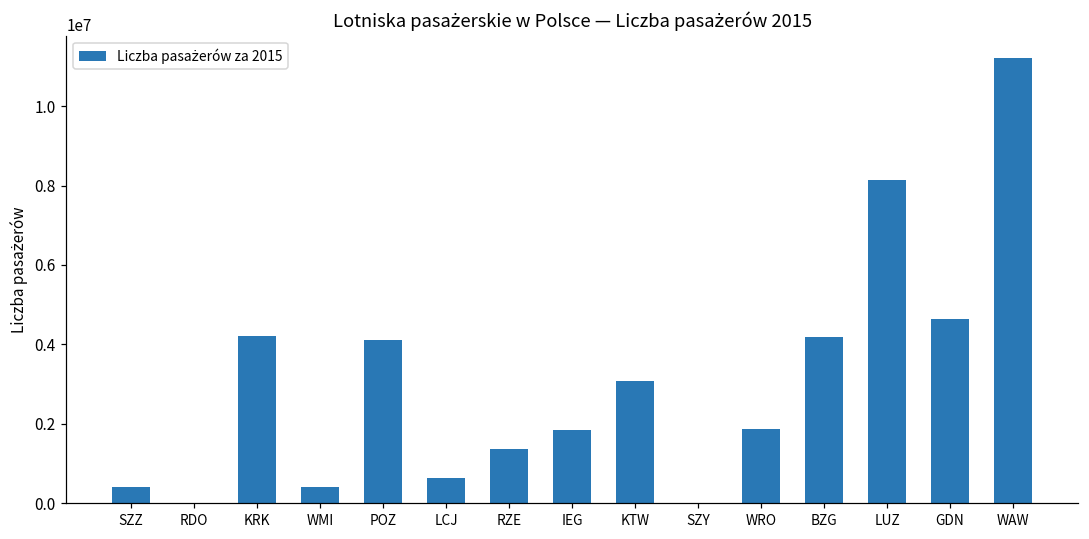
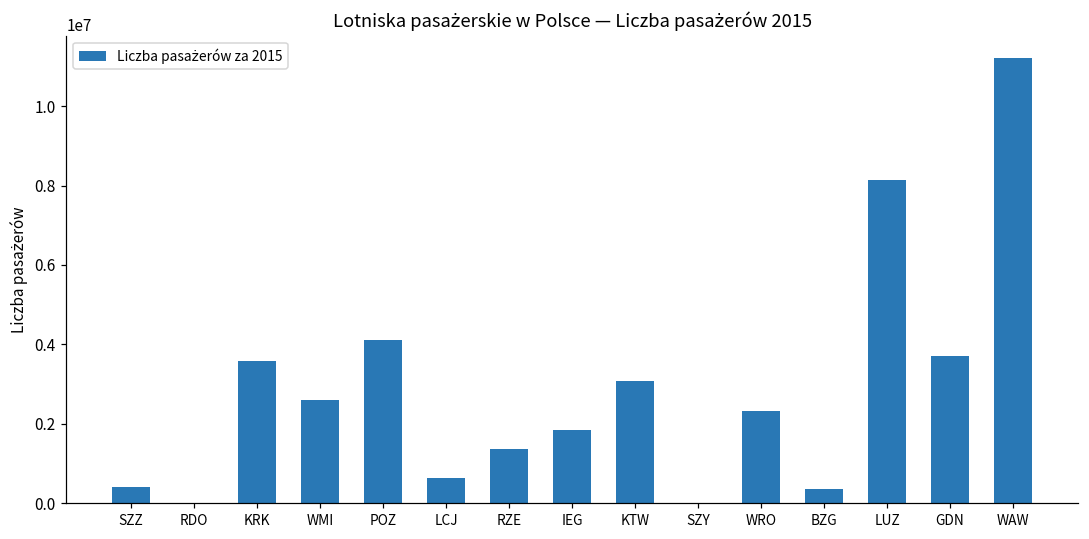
  {
    "SZZ": 400000,
-   "KRK": 4200000,
-   "WMI": 400000,
+   "KRK": 3600000,
+   "WMI": 2600000,
    "POZ": 4100000,
    "LCJ": 600000,
    "RZE": 1400000,
    "IEG": 1800000,
    "KTW": 3100000,
    "SZY": 0,
-   "WRO": 1900000,
-   "BZG": 4200000,
+   "WRO": 2300000,
+   "BZG": 300000,
    "LUZ": 8100000,
-   "GDN": 4700000,
+   "GDN": 3700000,
    "WAW": 11200000
  }
